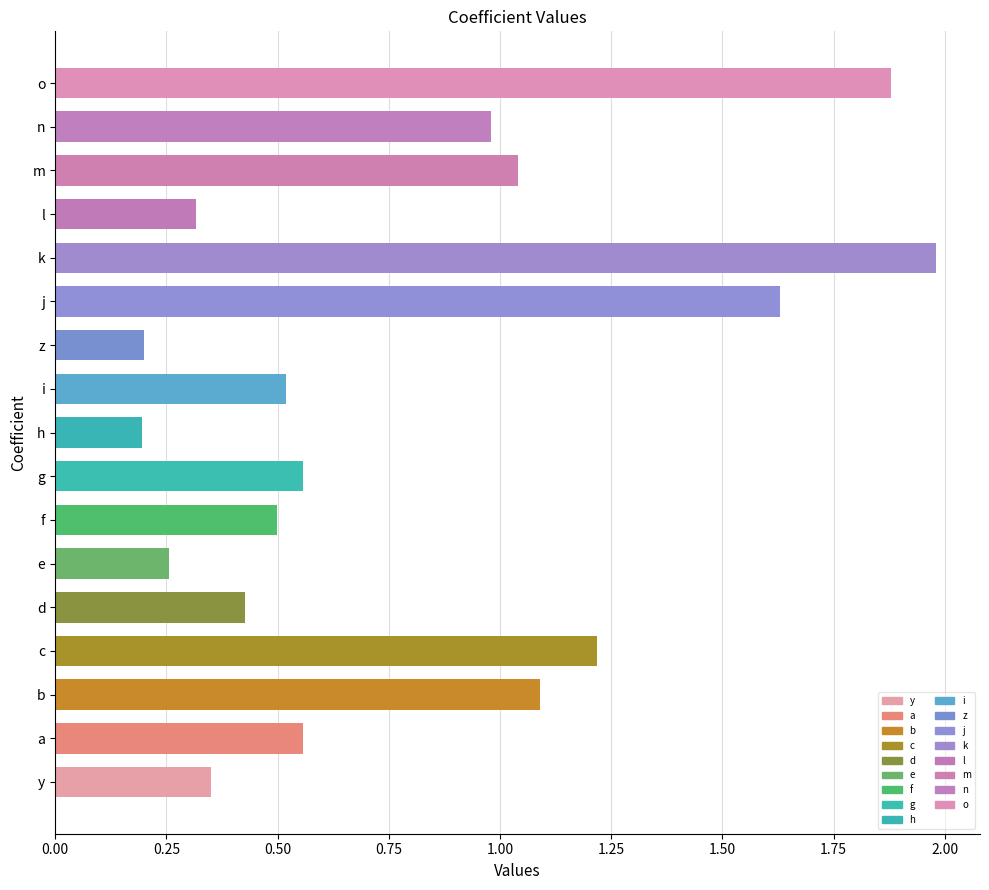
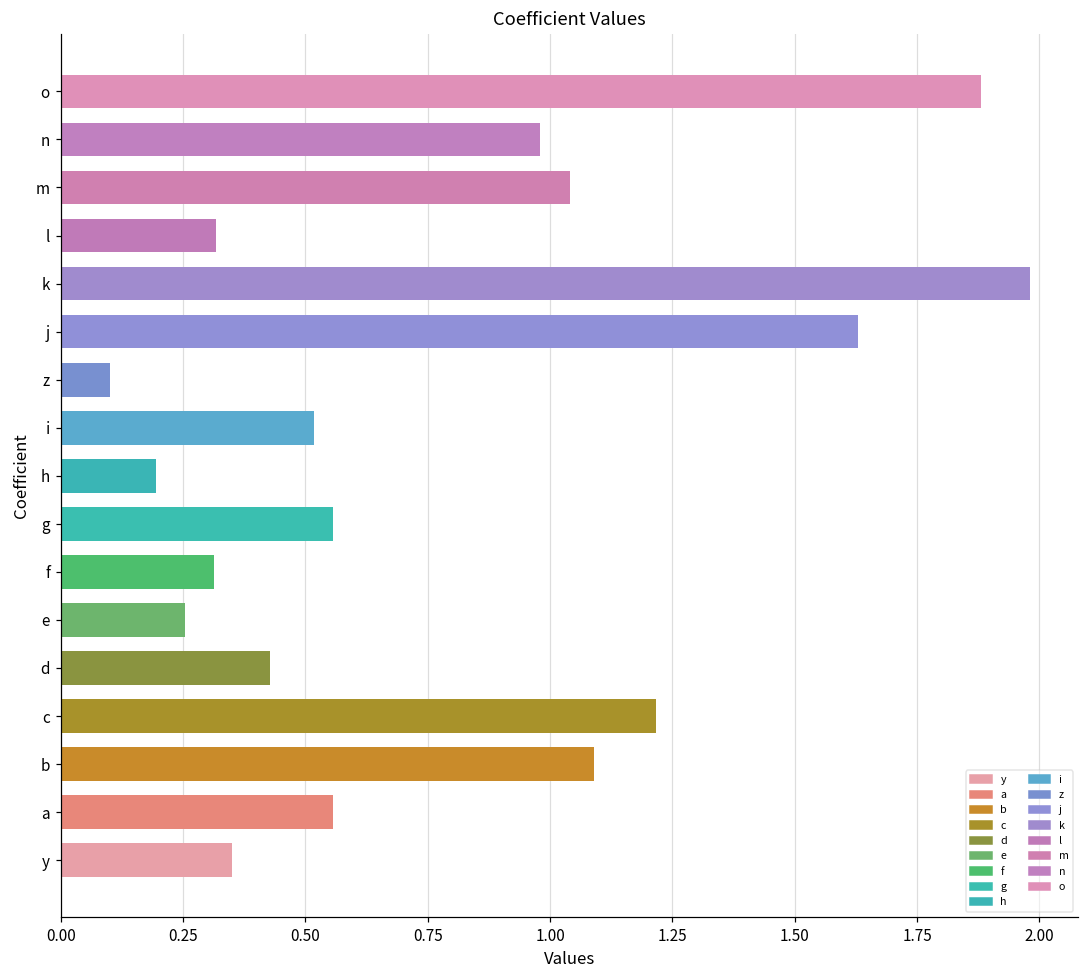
  {
    "o": 1.88,
    "n": 0.98,
    "m": 1.04,
    "l": 0.32,
    "k": 1.98,
    "j": 1.63,
-   "z": 0.2,
+   "z": 0.1,
    "i": 0.52,
    "h": 0.20,
    "g": 0.56,
-   "f": 0.50,
+   "f": 0.31,
    "e": 0.26,
    "d": 0.43,
    "c": 1.22,
    "b": 1.09,
    "a": 0.56,
    "y": 0.35
  }
